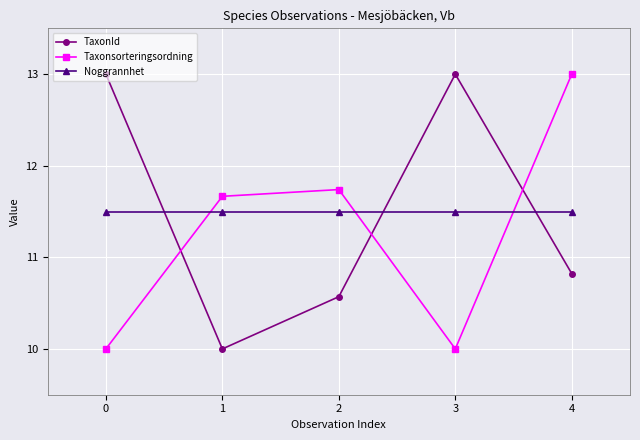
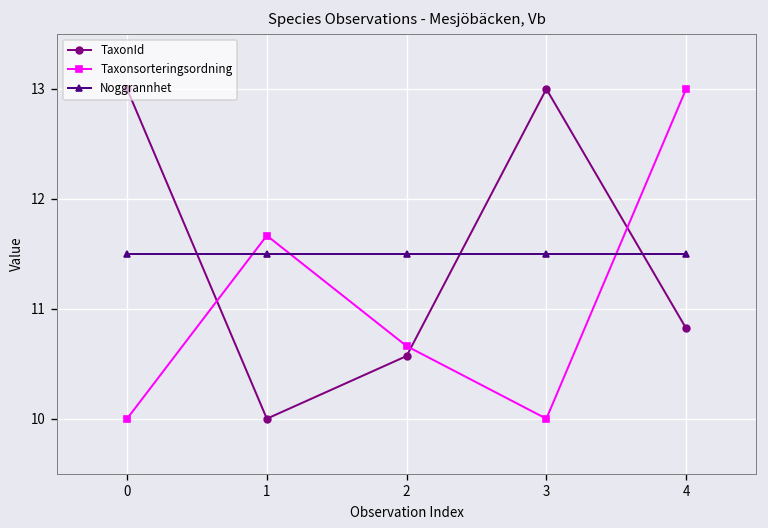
  {
    "Taxonsorteringsordning": {
      "0": 10.0,
      "1": 11.7,
-     "2": 11.7,
+     "2": 10.7,
      "3": 10.0,
      "4": 13.0
    }
  }
